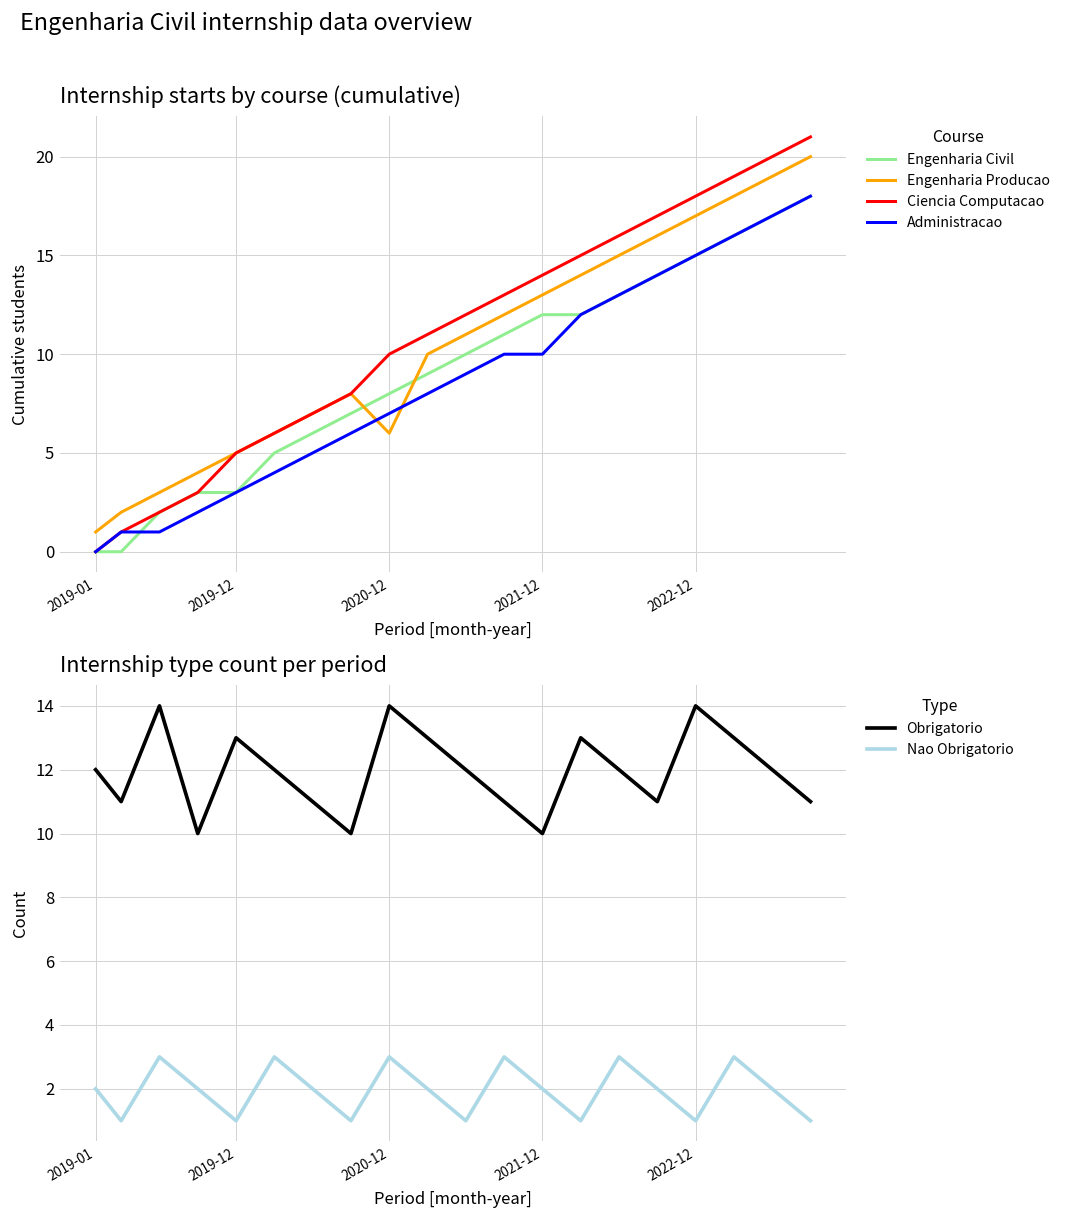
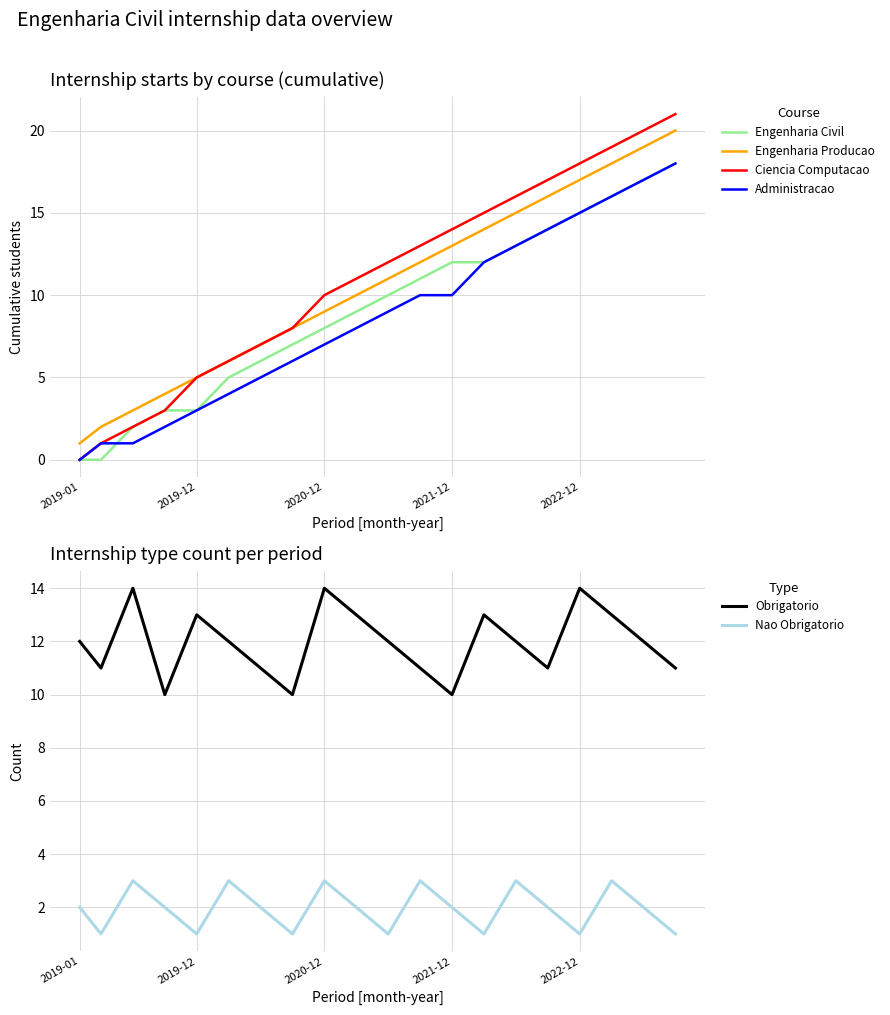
  {
    "Internship starts by course (cumulative)": {
      "Engenharia Civil": {
        "2020-12": 8,
        "2021-12": 12
      },
      "Engenharia Producao": {
        "2019-01": 1,
-       "2020-12": 6,
+       "2020-12": 9,
        "2021-12": 13,
        "2022-12": 17
      },
      "Ciencia Computacao": {
        "2020-12": 10,
        "2021-12": 14,
        "2022-12": 18
      },
      "Administracao": {
        "2020-12": 7,
        "2021-12": 10
      }
    },
    "Internship type count per period": {
      "Obrigatorio": {
        "2019-01": 12.0,
        "2019-12": 13.0,
        "2020-12": 14.0,
        "2021-12": 10.0,
        "2022-12": 14.0
      },
      "Nao Obrigatorio": {
        "2019-01": 2.0,
        "2019-12": 1.0,
        "2020-12": 3.0,
        "2021-12": 2.0,
        "2022-12": 1.0
      }
    }
  }
